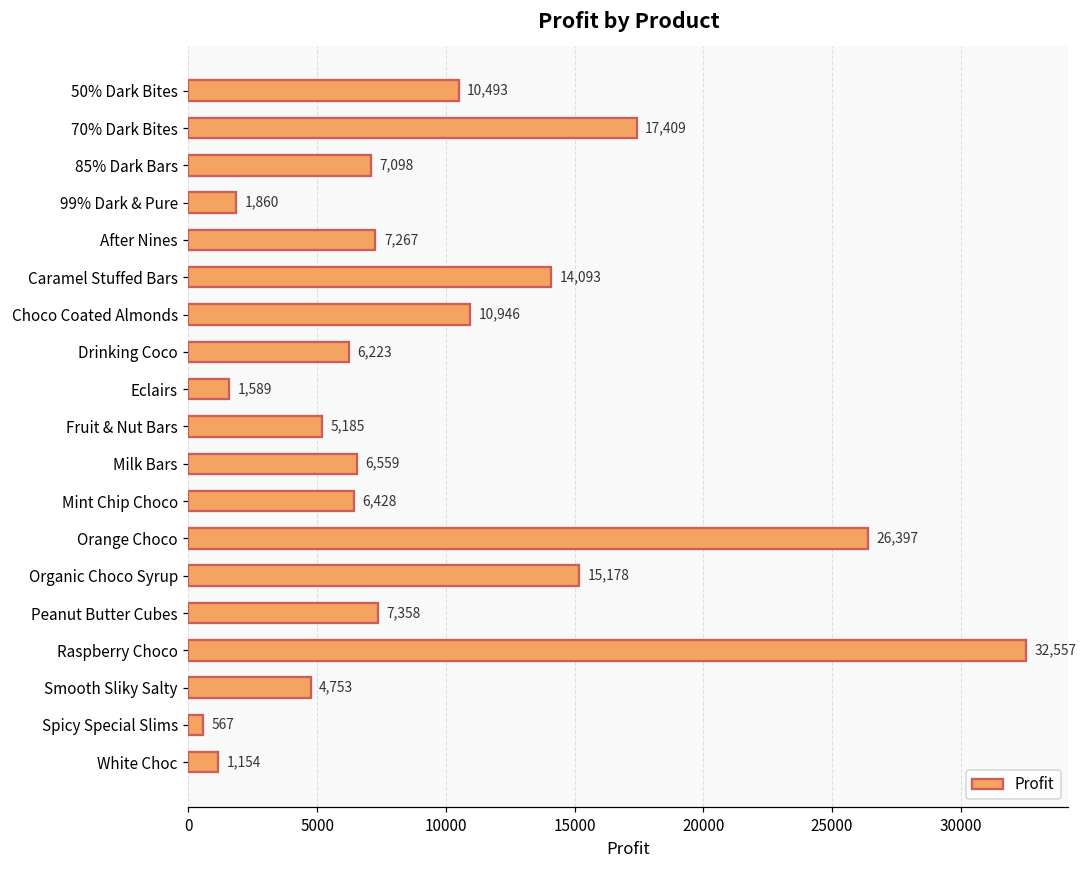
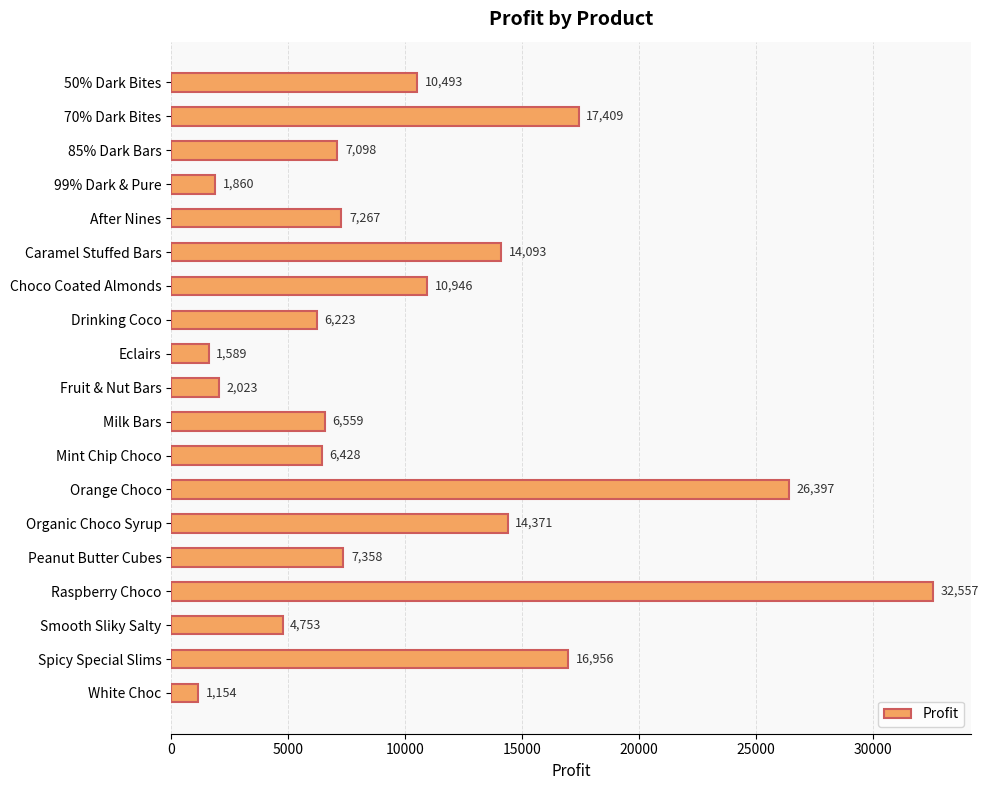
  {
    "50% Dark Bites": "10,493",
    "70% Dark Bites": "17,409",
    "85% Dark Bars": "7,098",
    "99% Dark & Pure": "1,860",
    "After Nines": "7,267",
    "Caramel Stuffed Bars": "14,093",
    "Choco Coated Almonds": "10,946",
    "Drinking Coco": "6,223",
    "Eclairs": "1,589",
-   "Fruit & Nut Bars": "5,185",
+   "Fruit & Nut Bars": "2,023",
    "Milk Bars": "6,559",
    "Mint Chip Choco": "6,428",
    "Orange Choco": "26,397",
-   "Organic Choco Syrup": "15,178",
+   "Organic Choco Syrup": "14,371",
    "Peanut Butter Cubes": "7,358",
    "Raspberry Choco": "32,557",
    "Smooth Sliky Salty": "4,753",
-   "Spicy Special Slims": "567",
+   "Spicy Special Slims": "16,956",
    "White Choc": "1,154"
  }
